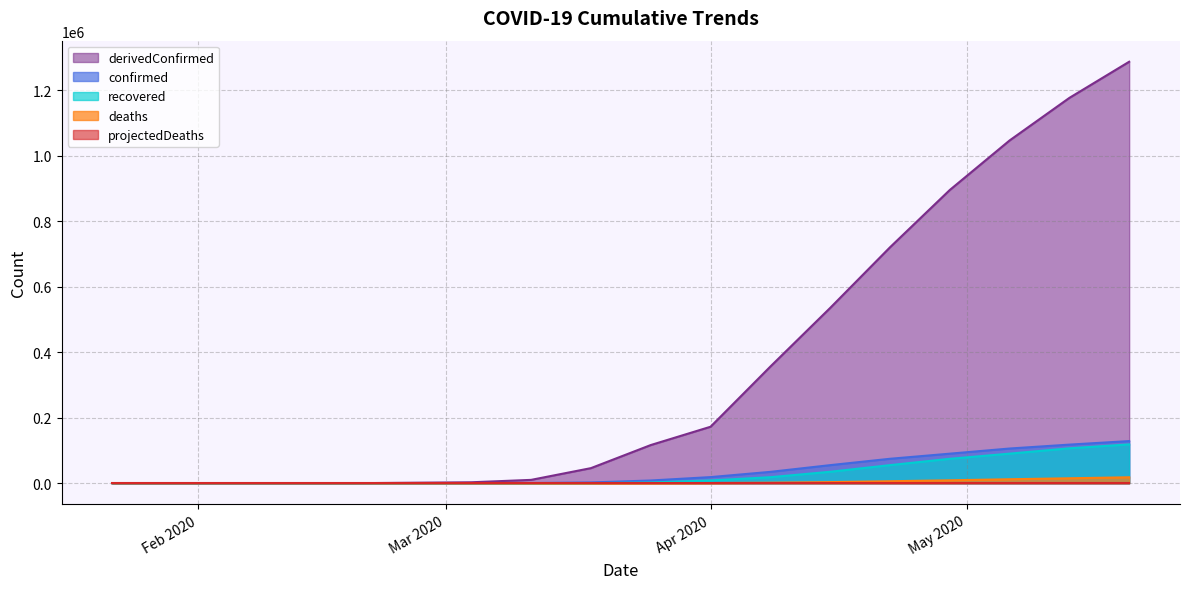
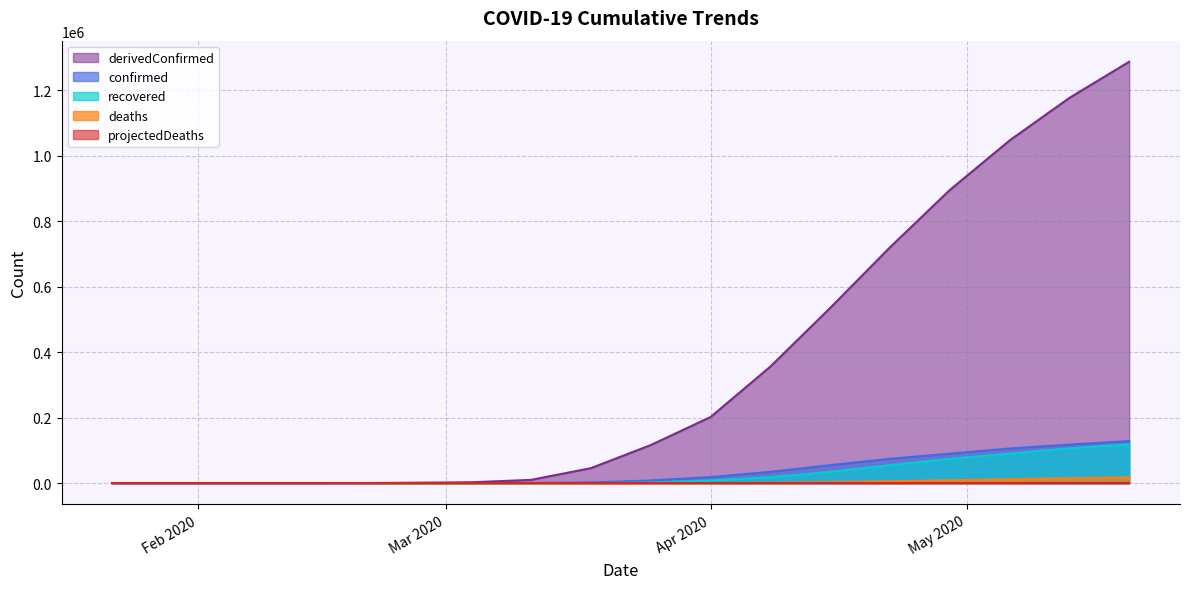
  {
    "derivedConfirmed": {
-     "Apr 2020": 170000
+     "Apr 2020": 200000
    },
    "confirmed": {
      "Apr 2020": 20000
    },
    "recovered": {
      "Apr 2020": 10000
    }
  }
